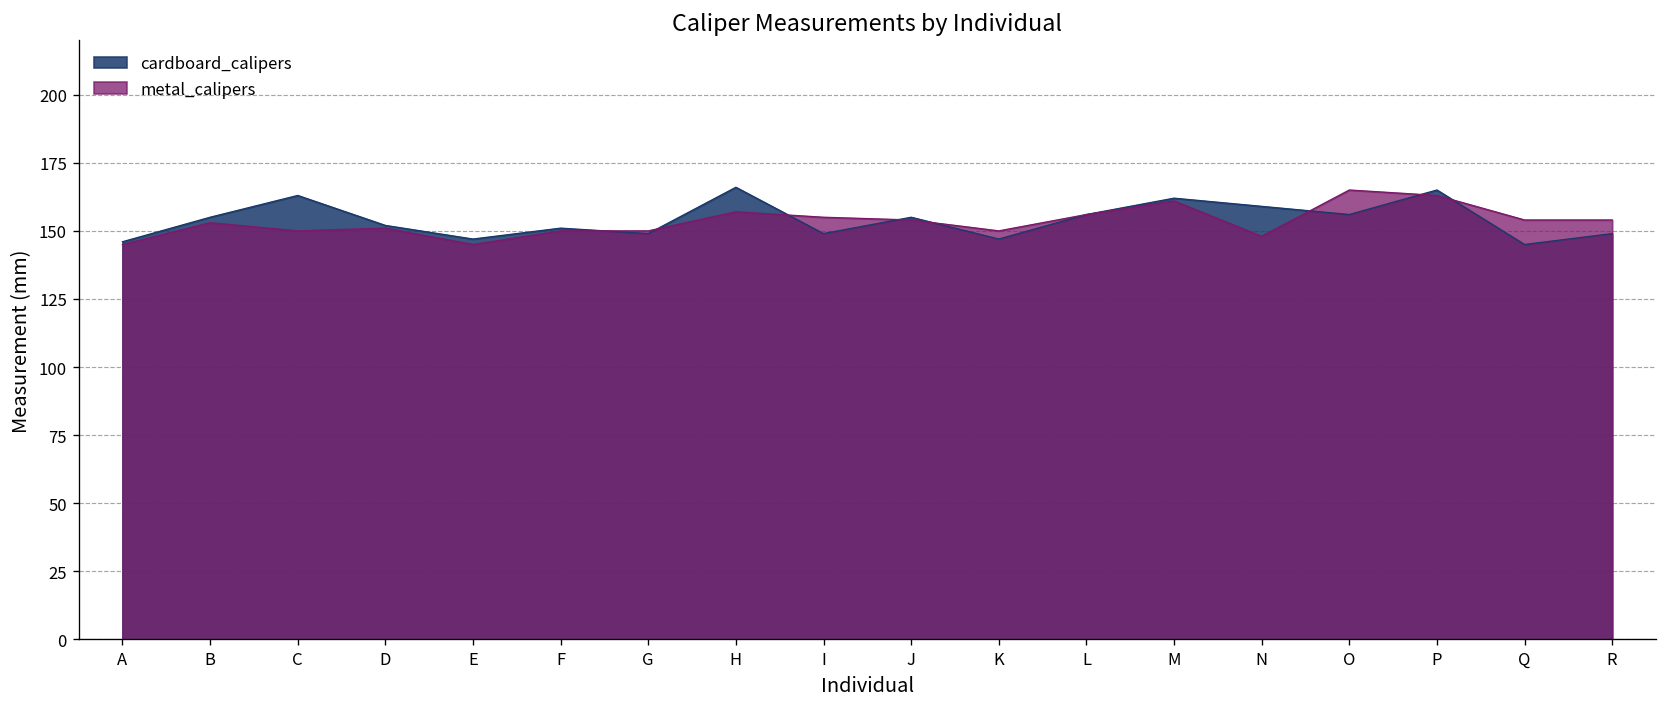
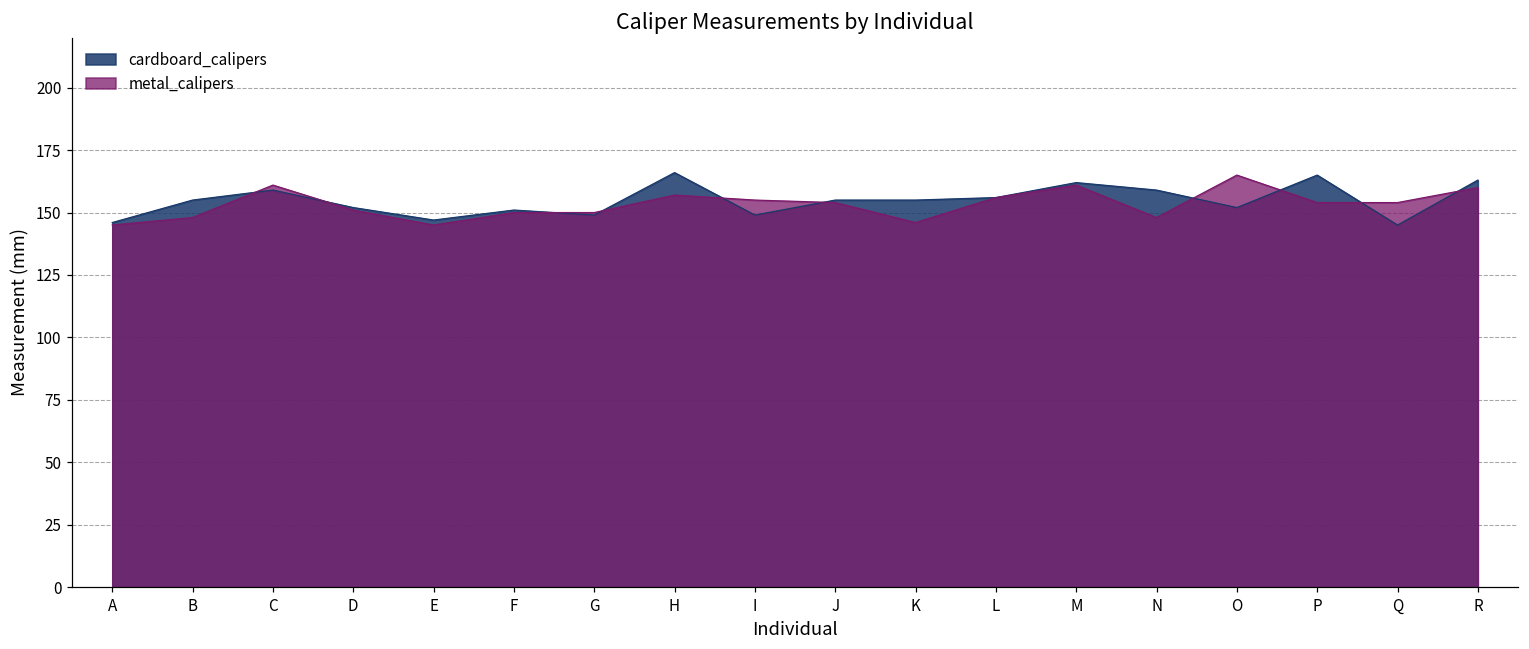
  {
    "cardboard_calipers": {
      "B": 155,
-     "C": 163,
+     "C": 159,
      "E": 147,
      "H": 166,
      "I": 149,
-     "K": 147,
+     "K": 155,
      "N": 159,
-     "O": 156,
+     "O": 152,
      "P": 165,
      "Q": 145,
-     "R": 149
+     "R": 163
    },
    "metal_calipers": {
-     "B": 153,
-     "C": 150,
+     "B": 148,
+     "C": 161,
      "E": 145,
      "H": 157,
      "I": 155,
-     "K": 150,
+     "K": 146,
      "N": 148,
      "O": 165,
-     "P": 163,
+     "P": 154,
      "Q": 154,
-     "R": 154
+     "R": 160
    }
  }
